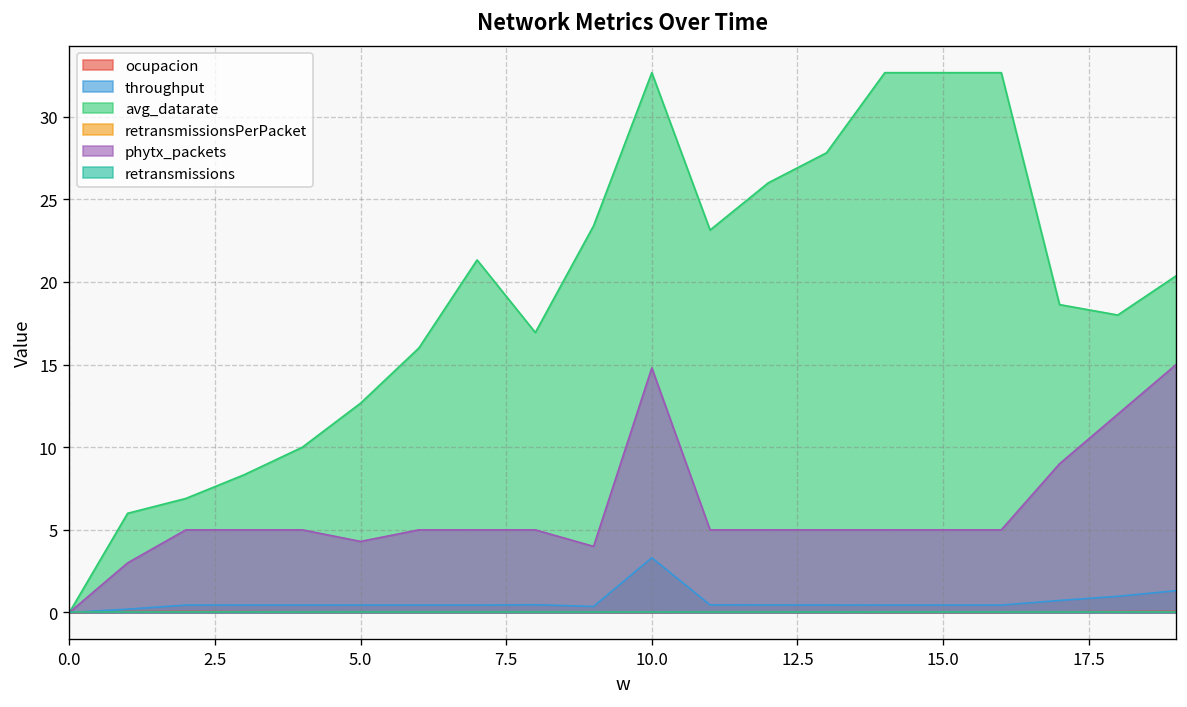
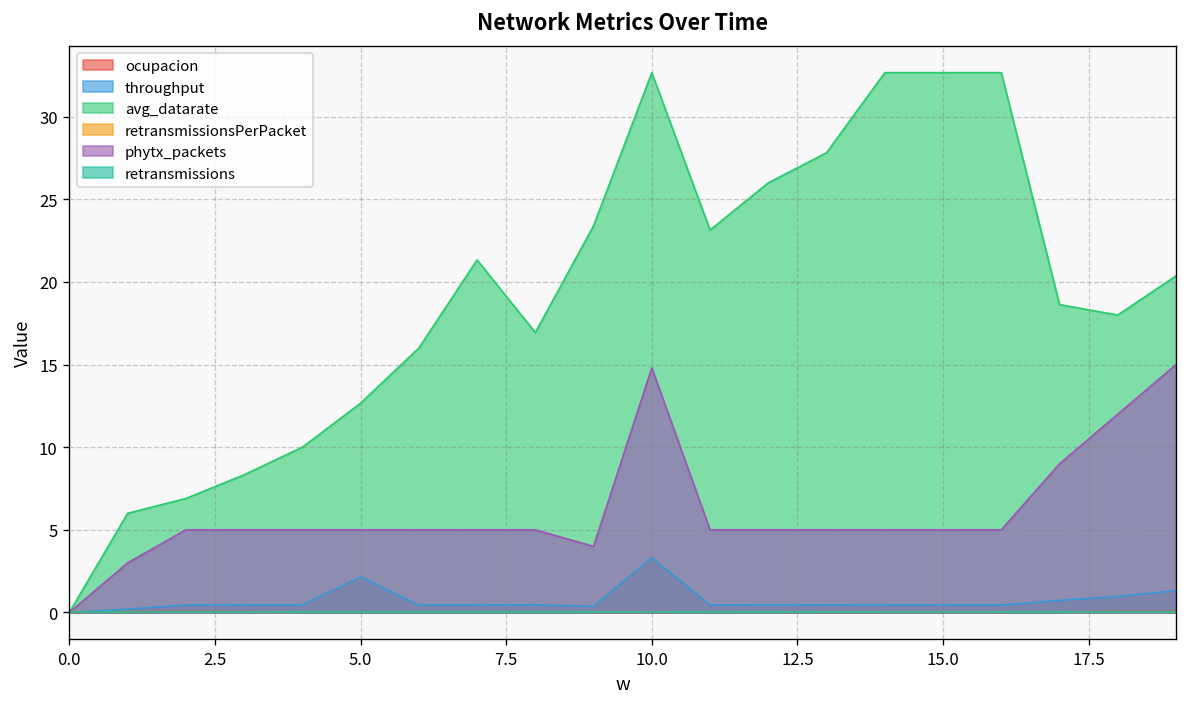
  {
    "throughput": {
-     "5.0": 0.4,
+     "5.0": 2.2,
      "10.0": 3.3,
      "15.0": 0.4
    },
    "phytx_packets": {
-     "5.0": 4.3,
+     "5.0": 5.0,
      "10.0": 14.8,
      "15.0": 5.0
    }
  }
